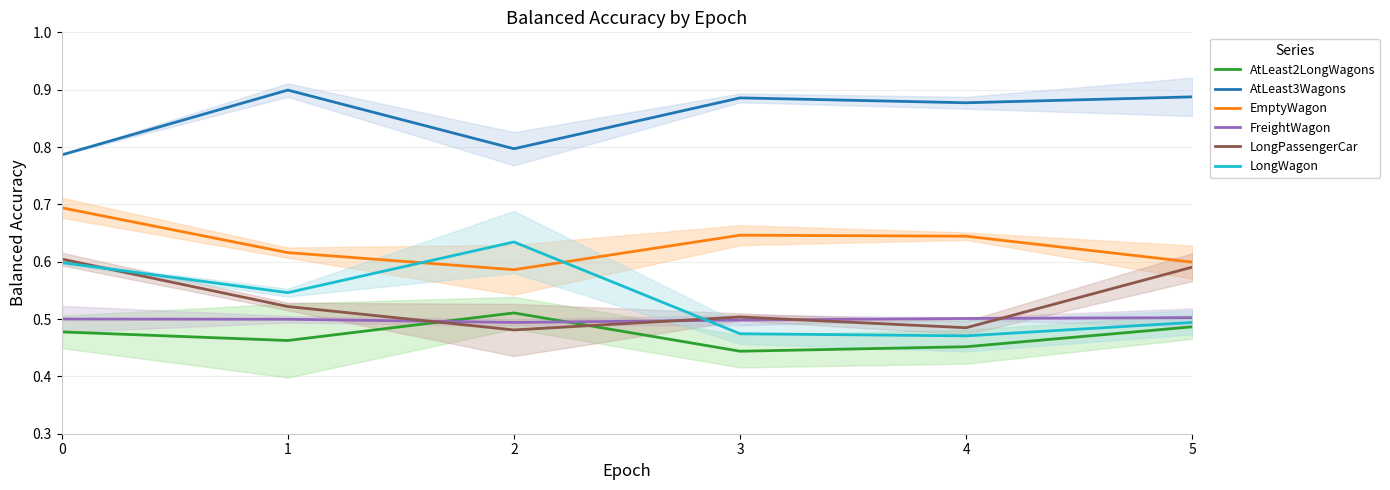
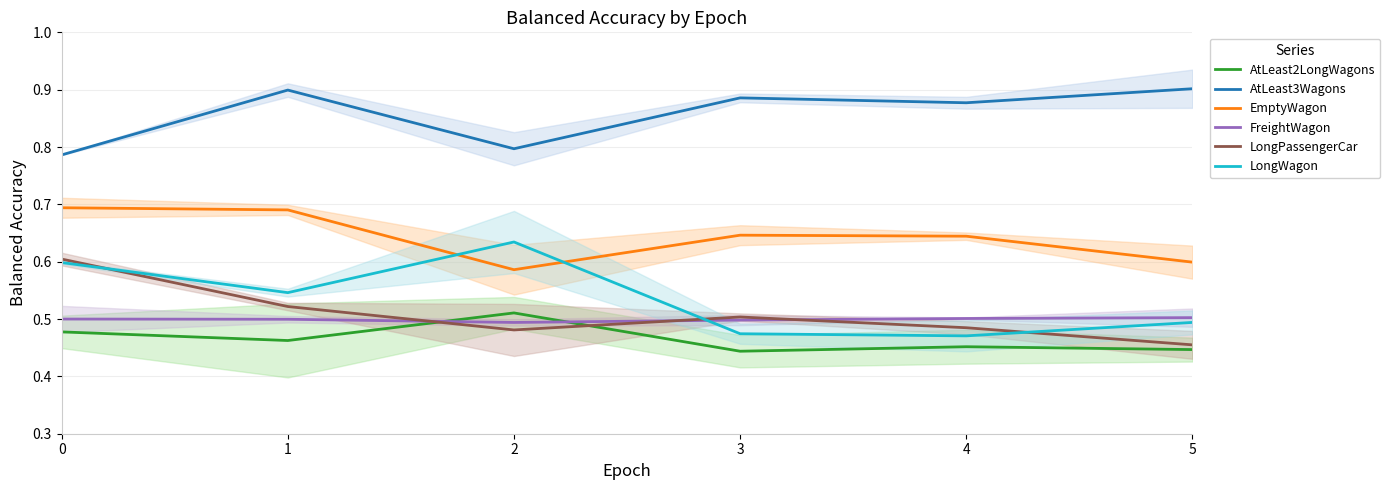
  {
    "AtLeast2LongWagons": {
      "0": 0.48,
      "1": 0.46,
      "2": 0.51,
      "3": 0.44,
      "4": 0.45,
-     "5": 0.49
+     "5": 0.45
    },
    "AtLeast3Wagons": {
      "1": 0.90,
      "2": 0.80,
      "3": 0.89,
      "4": 0.88,
-     "5": 0.89
+     "5": 0.90
    },
    "EmptyWagon": {
      "0": 0.69,
-     "1": 0.62,
+     "1": 0.69,
      "2": 0.59,
      "3": 0.65,
      "4": 0.64,
      "5": 0.60
    },
    "FreightWagon": {
      "0": 0.50,
      "1": 0.50,
      "2": 0.49,
      "3": 0.50,
      "5": 0.50
    },
    "LongPassengerCar": {
      "1": 0.52,
      "2": 0.48,
-     "5": 0.59
+     "5": 0.45
    },
    "LongWagon": {
      "1": 0.55,
      "2": 0.63,
      "4": 0.47,
      "5": 0.49
    }
  }
